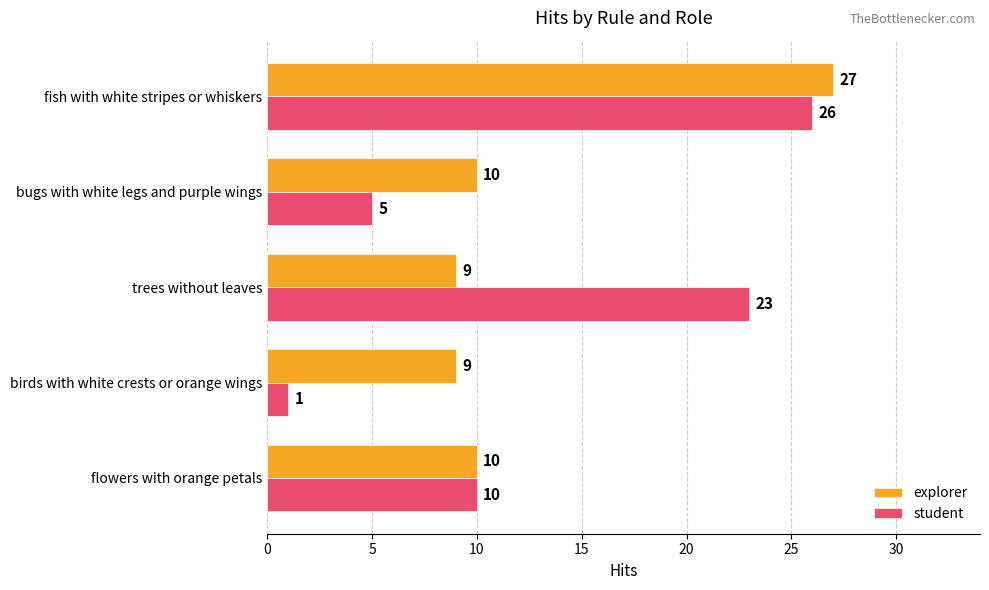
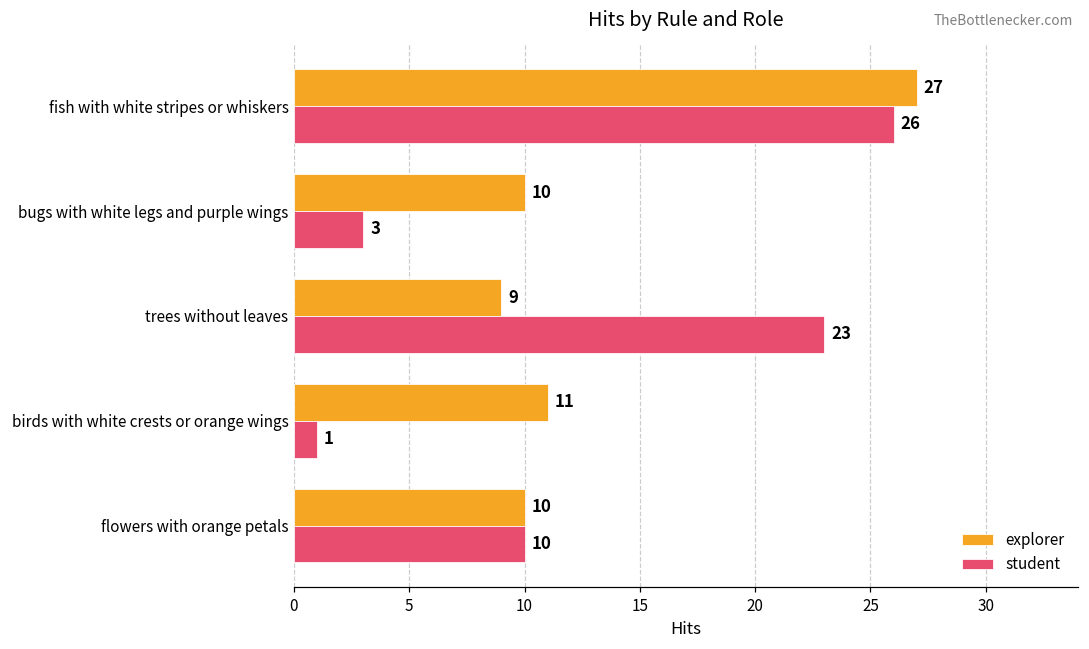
  {
    "explorer": {
      "fish with white stripes or whiskers": 27,
      "bugs with white legs and purple wings": 10,
      "trees without leaves": 9,
-     "birds with white crests or orange wings": 9,
+     "birds with white crests or orange wings": 11,
      "flowers with orange petals": 10
    },
    "student": {
      "fish with white stripes or whiskers": 26,
-     "bugs with white legs and purple wings": 5,
+     "bugs with white legs and purple wings": 3,
      "trees without leaves": 23,
      "birds with white crests or orange wings": 1,
      "flowers with orange petals": 10
    }
  }
